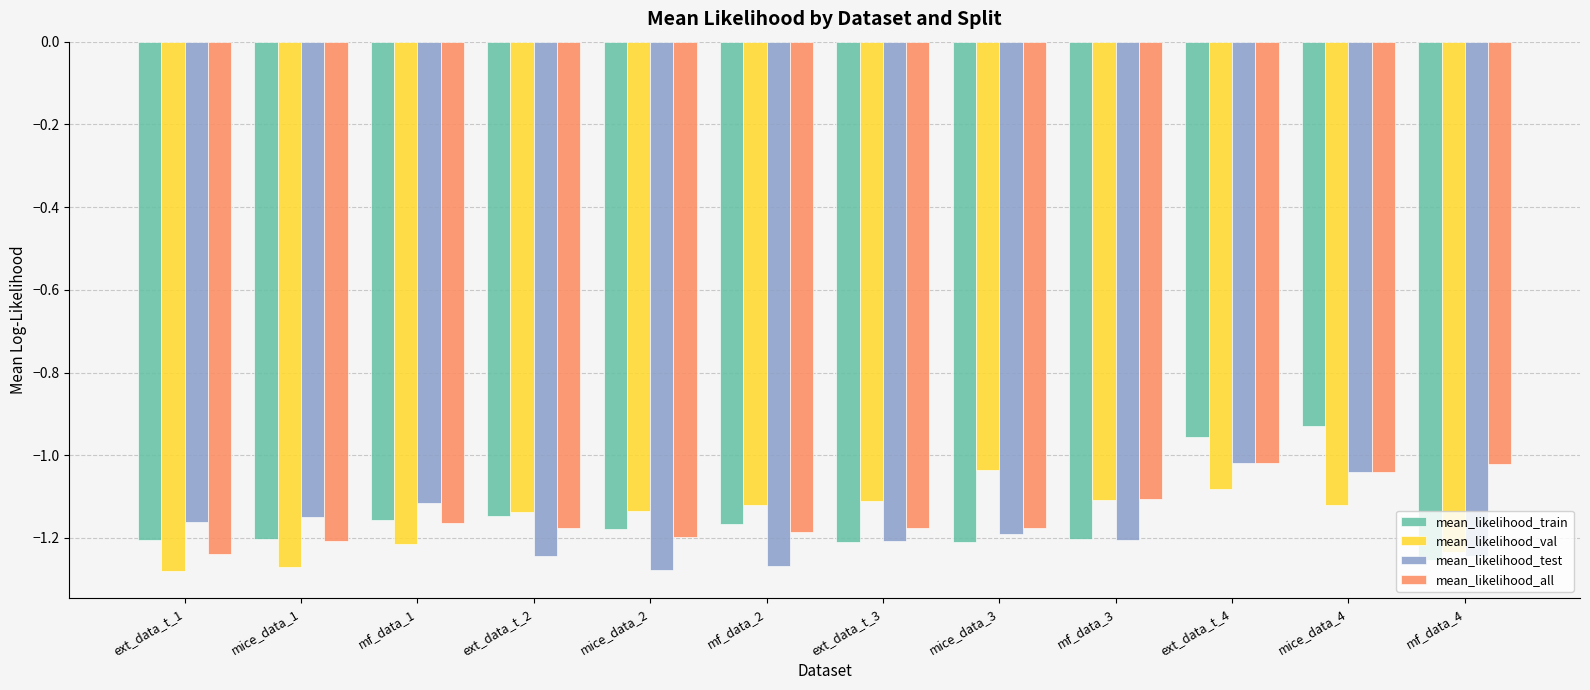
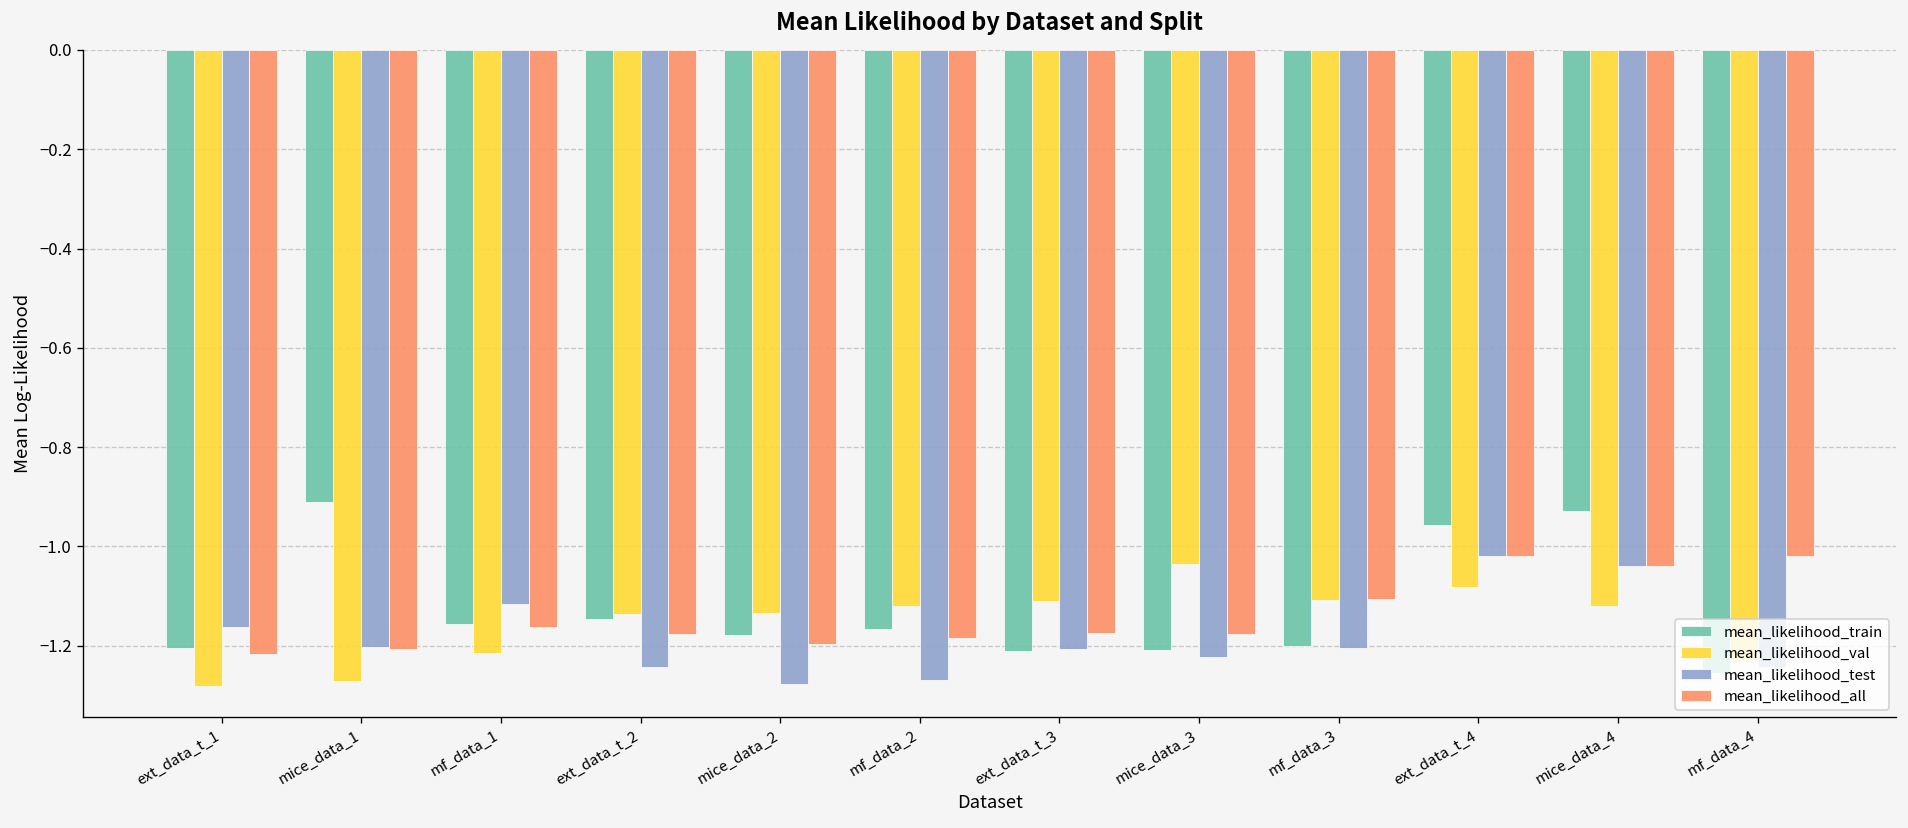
  {
    "mean_likelihood_train": {
      "ext_data_t_1": -1.21,
-     "mice_data_1": -1.20,
+     "mice_data_1": -0.91,
      "mf_data_1": -1.16,
      "ext_data_t_2": -1.15,
      "mice_data_2": -1.18,
      "mf_data_2": -1.17,
      "ext_data_t_3": -1.21,
      "mice_data_3": -1.21,
      "mf_data_3": -1.20,
      "ext_data_t_4": -0.96,
      "mice_data_4": -0.93
    },
    "mean_likelihood_val": {
      "ext_data_t_1": -1.28,
      "mice_data_1": -1.27,
      "mf_data_1": -1.22,
      "ext_data_t_2": -1.14,
      "mice_data_2": -1.14,
      "mf_data_2": -1.12,
      "ext_data_t_3": -1.11,
      "mice_data_3": -1.04,
      "mf_data_3": -1.11,
      "ext_data_t_4": -1.08,
      "mice_data_4": -1.12
    },
    "mean_likelihood_test": {
      "ext_data_t_1": -1.16,
-     "mice_data_1": -1.15,
+     "mice_data_1": -1.20,
      "mf_data_1": -1.12,
      "ext_data_t_2": -1.24,
      "mice_data_2": -1.28,
      "mf_data_2": -1.27,
      "ext_data_t_3": -1.21,
-     "mice_data_3": -1.19,
+     "mice_data_3": -1.22,
      "mf_data_3": -1.20,
      "ext_data_t_4": -1.02,
      "mice_data_4": -1.04
    },
    "mean_likelihood_all": {
-     "ext_data_t_1": -1.24,
+     "ext_data_t_1": -1.22,
      "mice_data_1": -1.21,
      "mf_data_1": -1.16,
      "ext_data_t_2": -1.18,
      "mice_data_2": -1.20,
      "mf_data_2": -1.19,
      "ext_data_t_3": -1.18,
      "mice_data_3": -1.18,
      "mf_data_3": -1.11,
      "ext_data_t_4": -1.02,
      "mice_data_4": -1.04,
      "mf_data_4": -1.02
    }
  }
